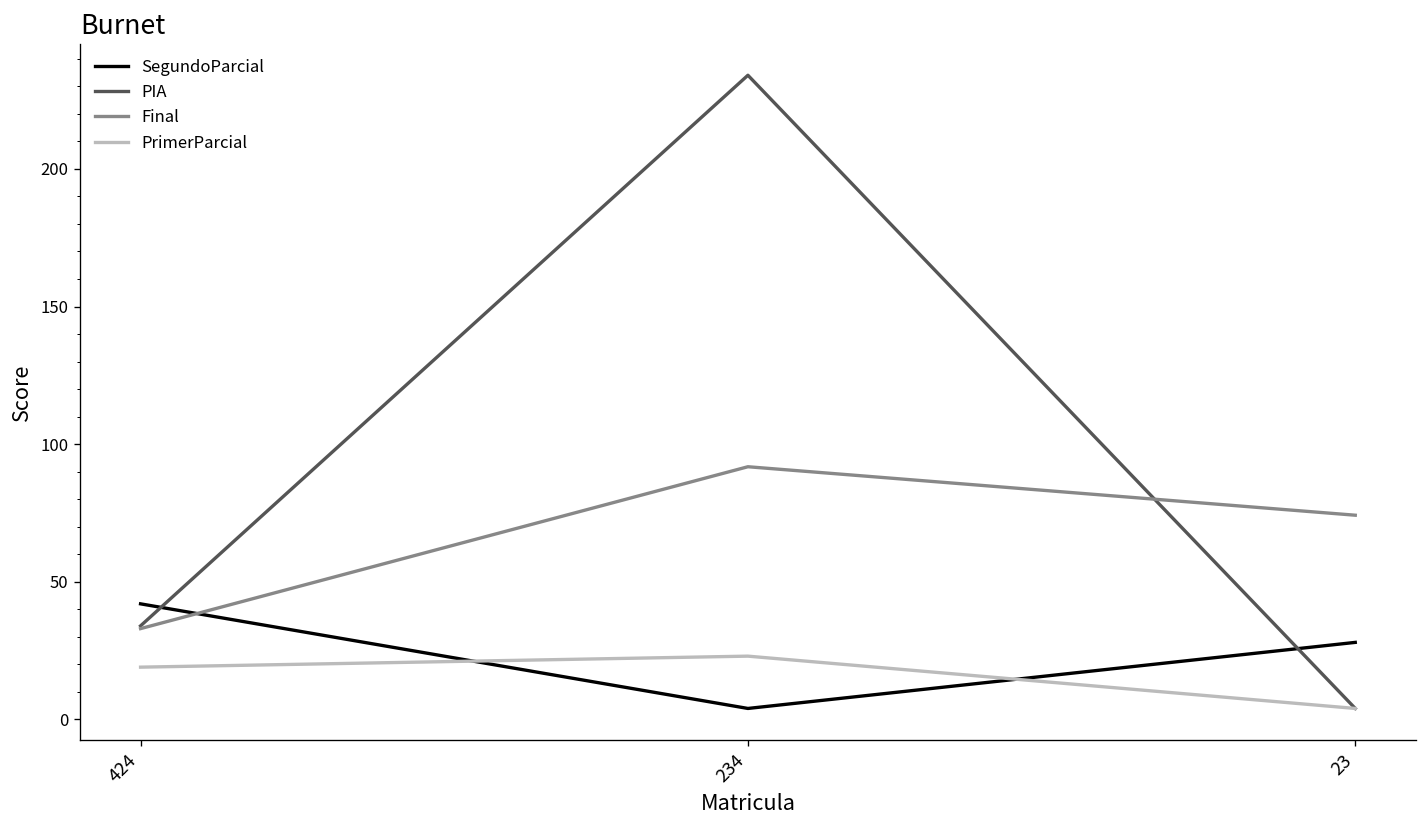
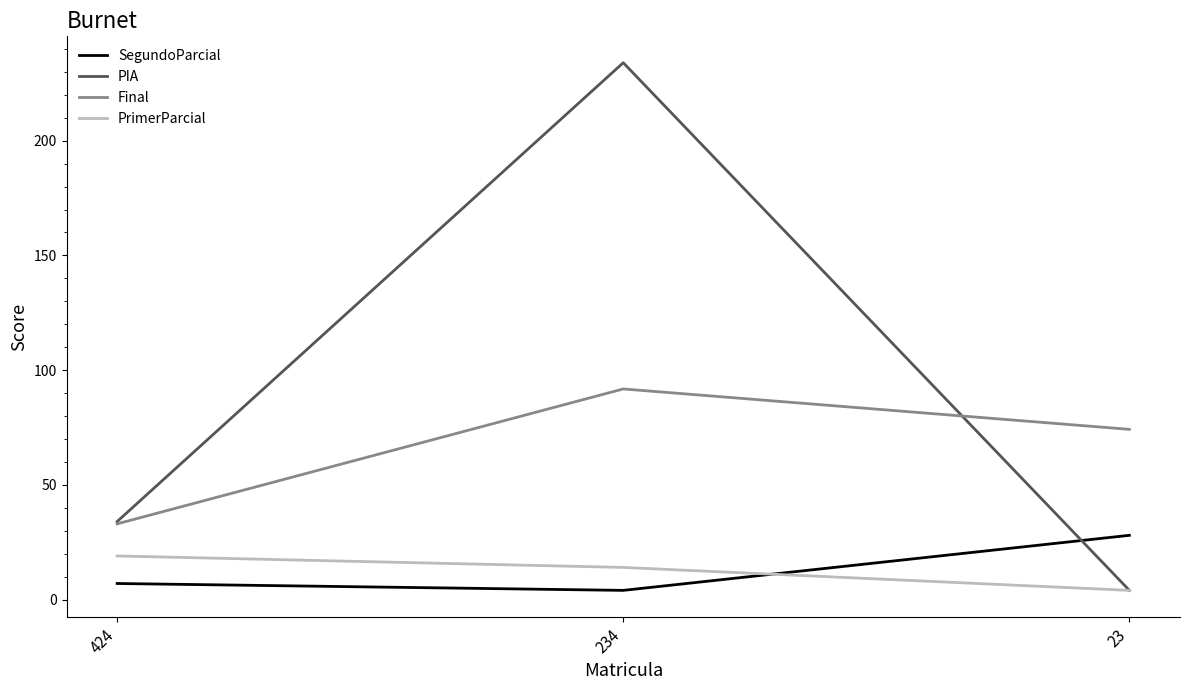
  {
    "SegundoParcial": {
-     "424": 42,
+     "424": 7,
      "234": 4,
      "23": 28
    },
    "PIA": {
      "234": 234
    },
    "Final": {
      "234": 92,
      "23": 74
    },
    "PrimerParcial": {
      "424": 19,
-     "234": 23
+     "234": 14
    }
  }
